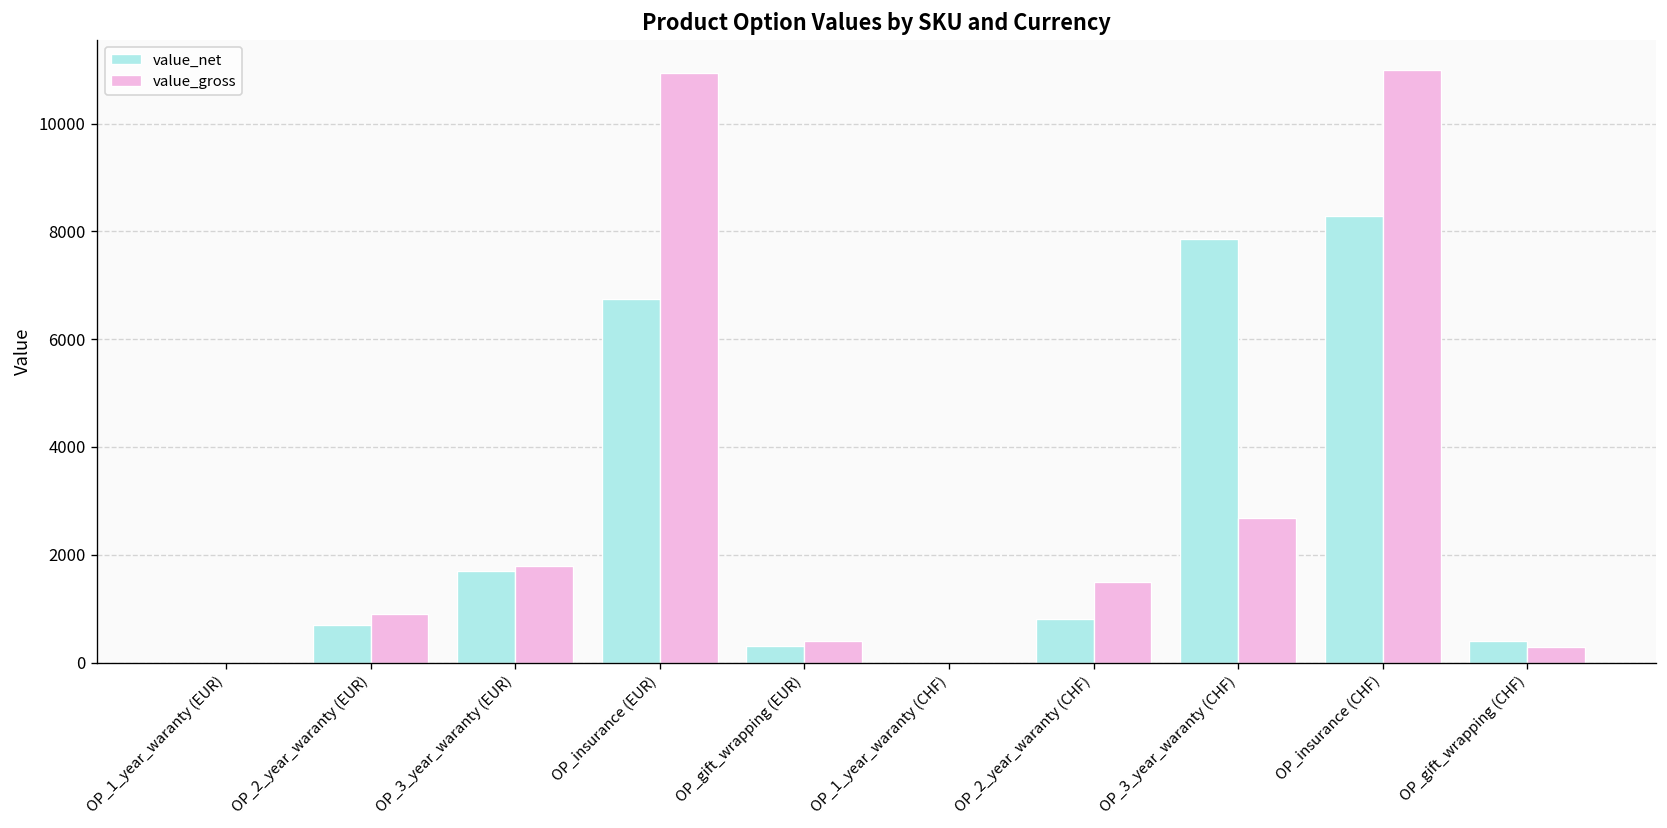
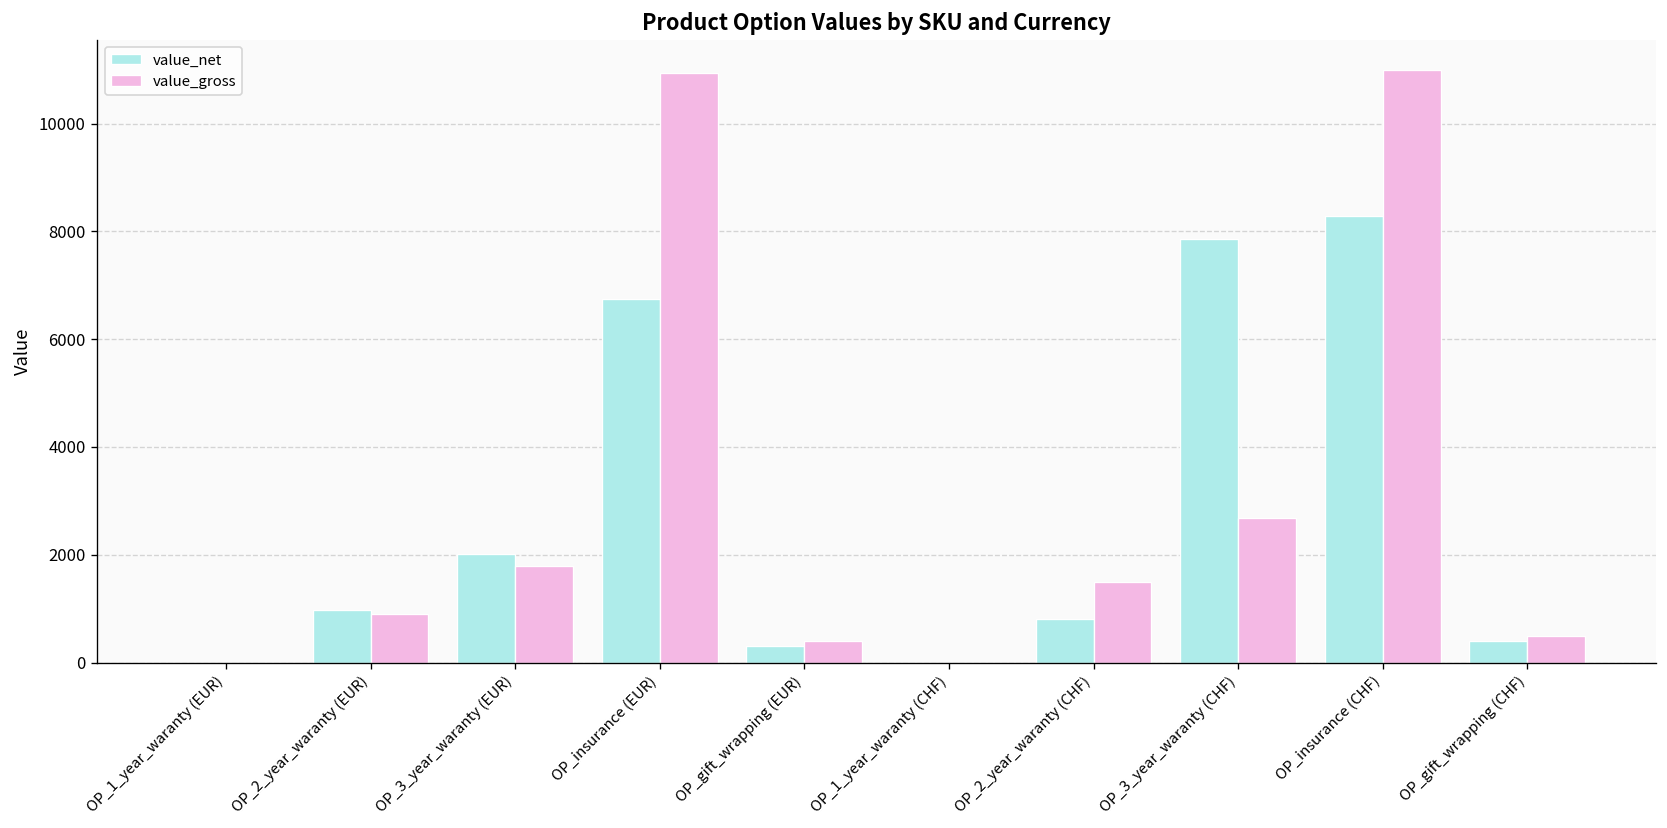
  {
    "value_net": {
      "OP_1_year_waranty (EUR)": 0,
-     "OP_2_year_waranty (EUR)": 700,
-     "OP_3_year_waranty (EUR)": 1700,
+     "OP_2_year_waranty (EUR)": 1000,
+     "OP_3_year_waranty (EUR)": 2000,
      "OP_insurance (EUR)": 6800,
      "OP_gift_wrapping (EUR)": 300,
      "OP_1_year_waranty (CHF)": 0,
      "OP_2_year_waranty (CHF)": 800,
      "OP_3_year_waranty (CHF)": 7900,
      "OP_insurance (CHF)": 8300,
      "OP_gift_wrapping (CHF)": 400
    },
    "value_gross": {
      "OP_1_year_waranty (EUR)": 0,
      "OP_2_year_waranty (EUR)": 900,
      "OP_3_year_waranty (EUR)": 1800,
      "OP_insurance (EUR)": 10900,
      "OP_gift_wrapping (EUR)": 400,
      "OP_1_year_waranty (CHF)": 0,
      "OP_2_year_waranty (CHF)": 1500,
      "OP_3_year_waranty (CHF)": 2700,
      "OP_insurance (CHF)": 11000,
-     "OP_gift_wrapping (CHF)": 300
+     "OP_gift_wrapping (CHF)": 500
    }
  }
